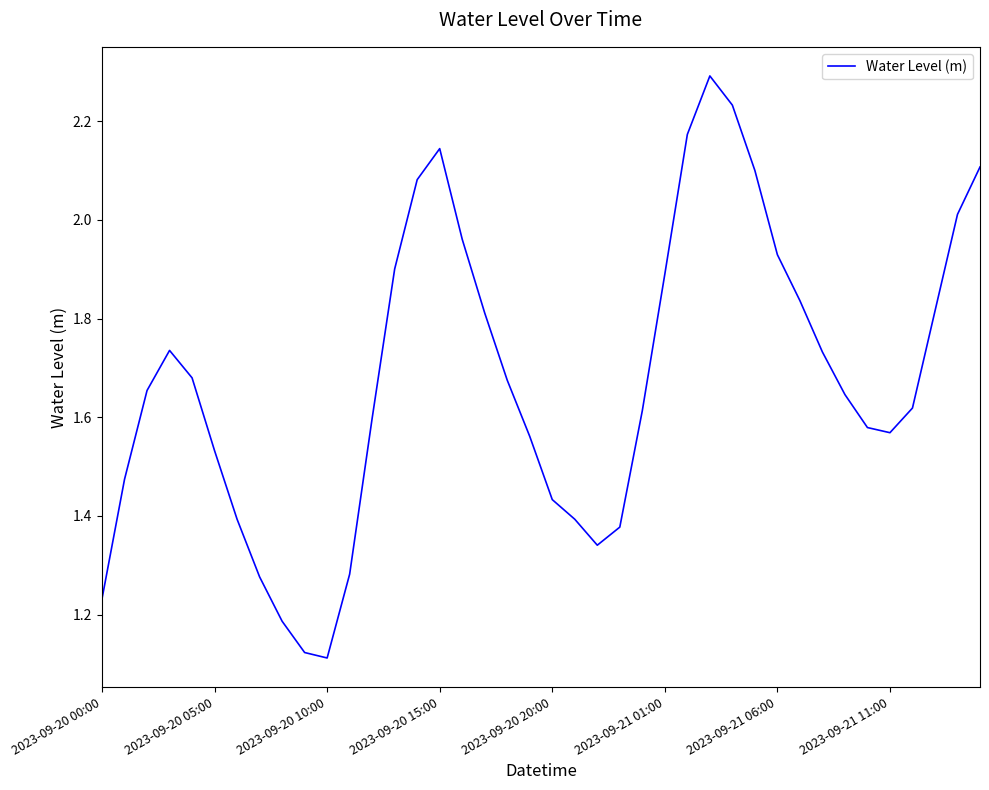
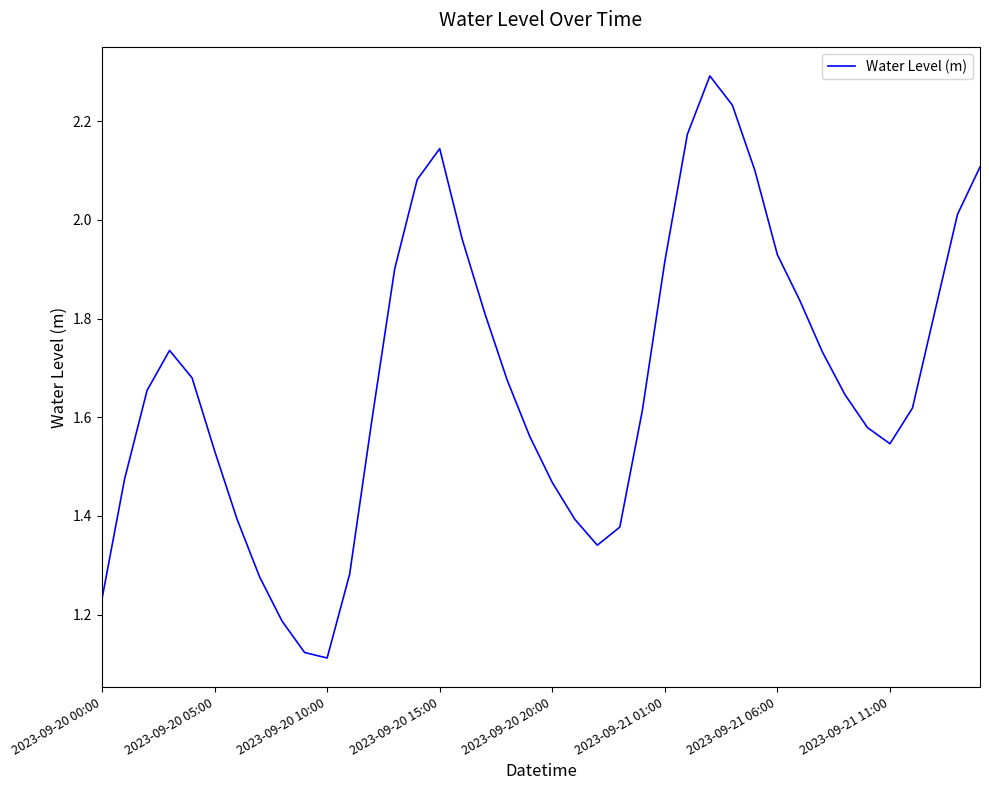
  {
    "2023-09-20 00:00": 1.23,
    "2023-09-20 05:00": 1.53,
    "2023-09-20 10:00": 1.11,
    "2023-09-20 15:00": 2.14,
-   "2023-09-20 20:00": 1.43,
-   "2023-09-21 01:00": 1.89,
+   "2023-09-20 20:00": 1.47,
+   "2023-09-21 01:00": 1.92,
    "2023-09-21 06:00": 1.93,
-   "2023-09-21 11:00": 1.57
+   "2023-09-21 11:00": 1.55
  }
